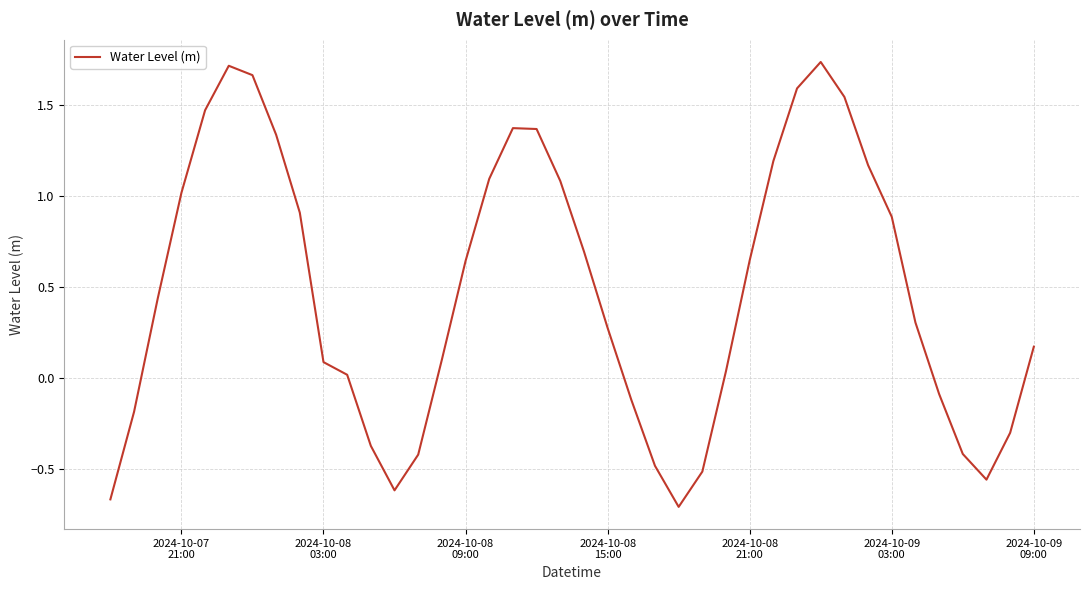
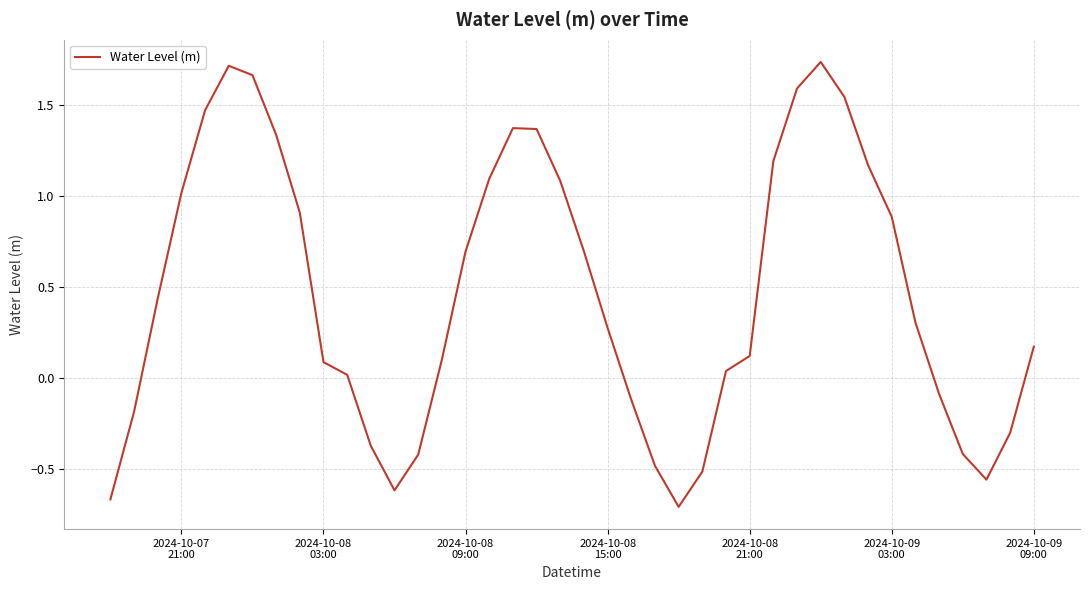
  {
    "2024-10-07 21:00": 1.02,
    "2024-10-08 03:00": 0.09,
-   "2024-10-08 09:00": 0.64,
+   "2024-10-08 09:00": 0.69,
    "2024-10-08 15:00": 0.27,
-   "2024-10-08 21:00": 0.65,
+   "2024-10-08 21:00": 0.12,
    "2024-10-09 03:00": 0.89,
    "2024-10-09 09:00": 0.17
  }
